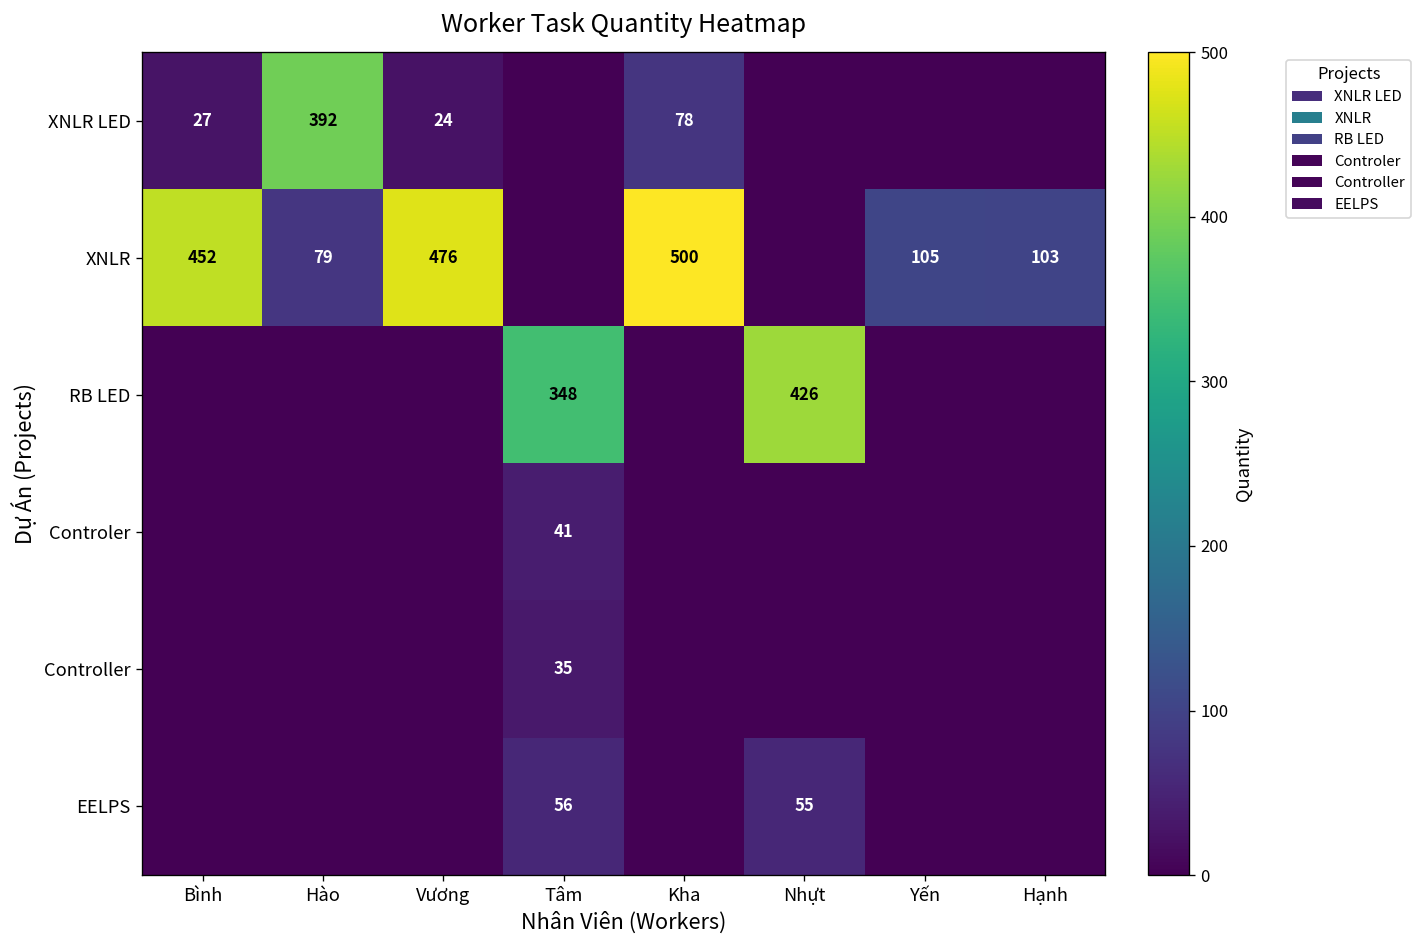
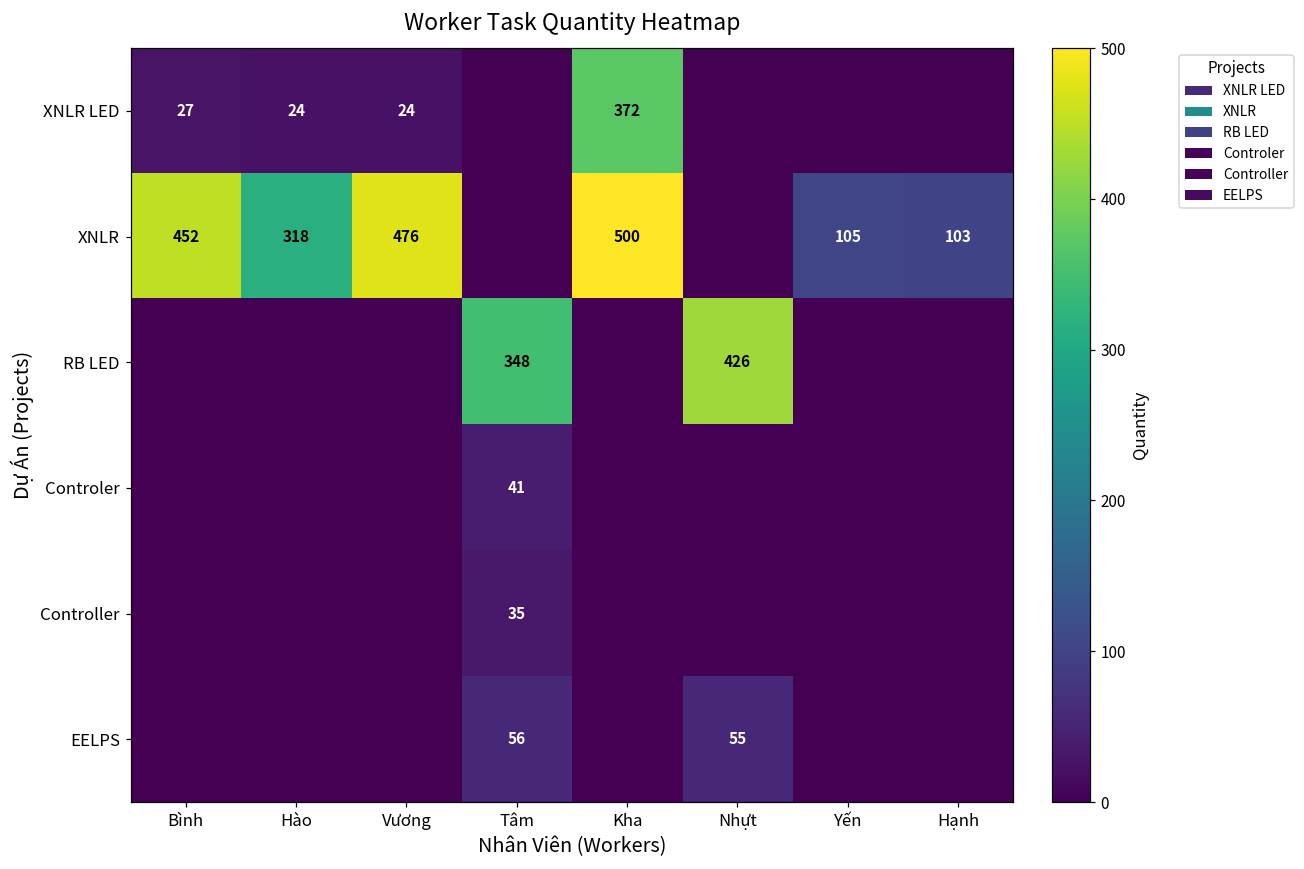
  {
    "XNLR LED": {
      "Bình": 27,
-     "Hào": 392,
+     "Hào": 24,
      "Vương": 24,
-     "Kha": 78
+     "Kha": 372
    },
    "XNLR": {
      "Bình": 452,
-     "Hào": 79,
+     "Hào": 318,
      "Vương": 476,
      "Kha": 500,
      "Yến": 105,
      "Hạnh": 103
    },
    "RB LED": {
      "Tâm": 348,
      "Nhựt": 426
    },
    "Controler": {
      "Tâm": 41
    },
    "Controller": {
      "Tâm": 35
    },
    "EELPS": {
      "Tâm": 56,
      "Nhựt": 55
    }
  }
